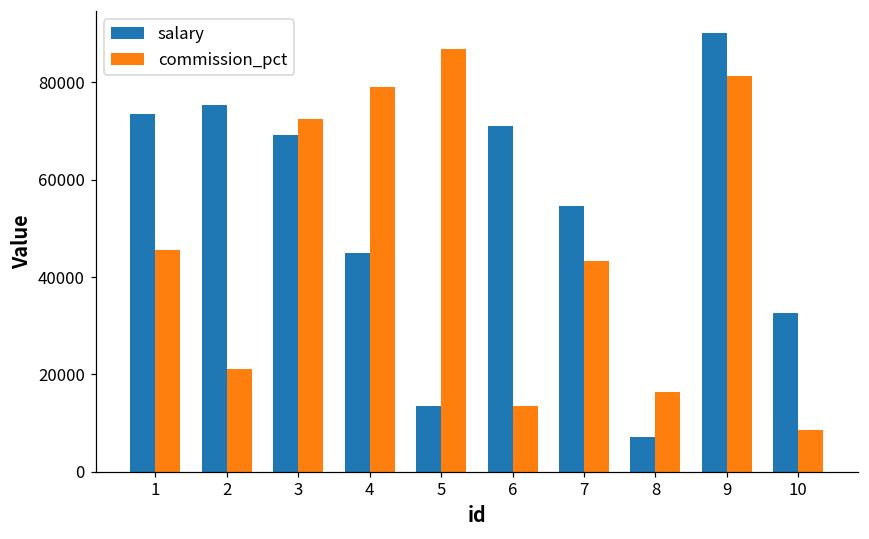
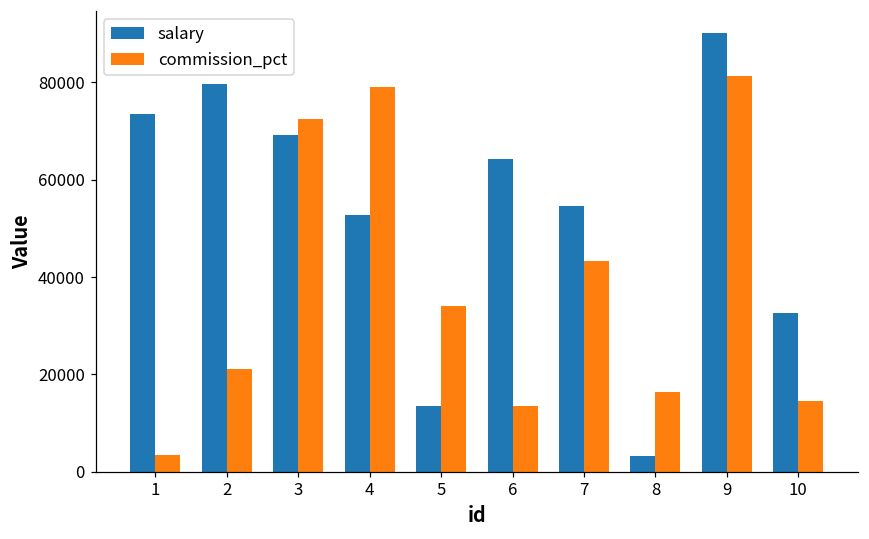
  {
    "salary": {
      "1": 74000,
-     "2": 75000,
+     "2": 80000,
      "3": 69000,
-     "4": 45000,
+     "4": 53000,
      "5": 13000,
-     "6": 71000,
+     "6": 64000,
      "7": 55000,
-     "8": 7000,
+     "8": 3000,
      "9": 90000,
      "10": 33000
    },
    "commission_pct": {
-     "1": 45000,
+     "1": 3000,
      "2": 21000,
      "3": 72000,
      "4": 79000,
-     "5": 87000,
+     "5": 34000,
      "6": 14000,
      "7": 43000,
      "8": 16000,
      "9": 81000,
-     "10": 9000
+     "10": 15000
    }
  }
